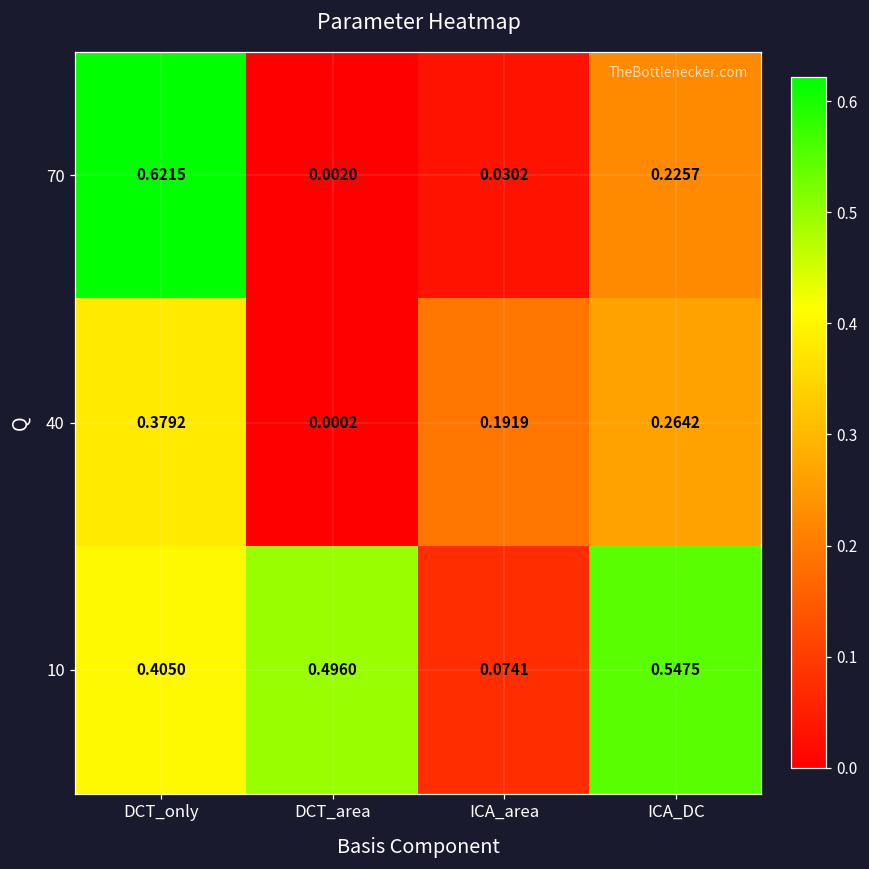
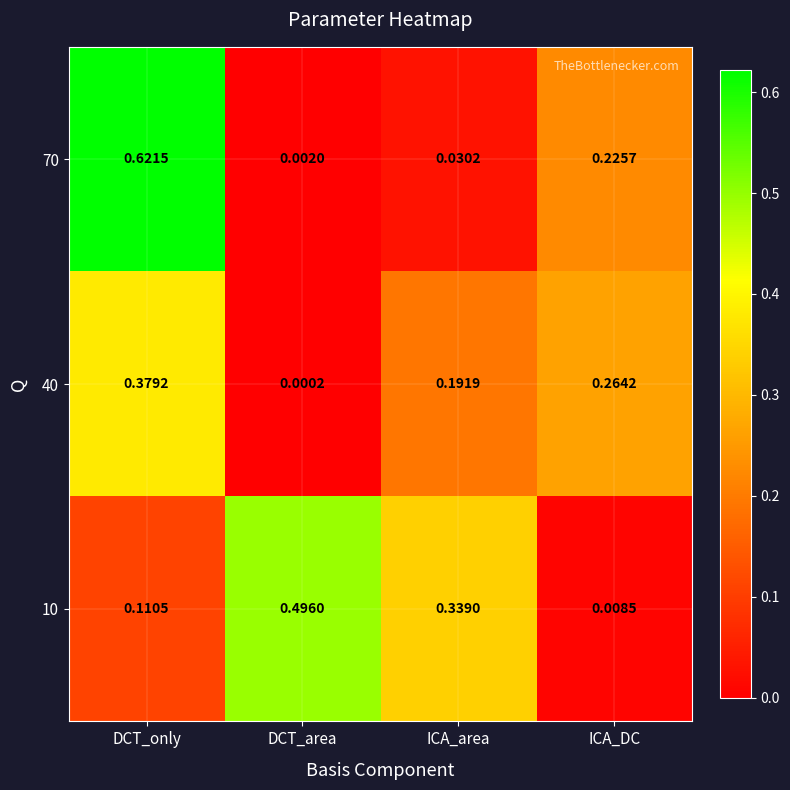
  {
    "70": {
      "DCT_only": 0.6215,
      "DCT_area": 0.0020,
      "ICA_area": 0.0302
    },
    "40": {
      "DCT_only": 0.3792,
      "DCT_area": 0.0002,
      "ICA_area": 0.1919,
      "ICA_DC": 0.2642
    },
    "10": {
-     "DCT_only": 0.4050,
+     "DCT_only": 0.1105,
      "DCT_area": 0.4960,
-     "ICA_area": 0.0741,
-     "ICA_DC": 0.5475
+     "ICA_area": 0.3390,
+     "ICA_DC": 0.0085
    }
  }
